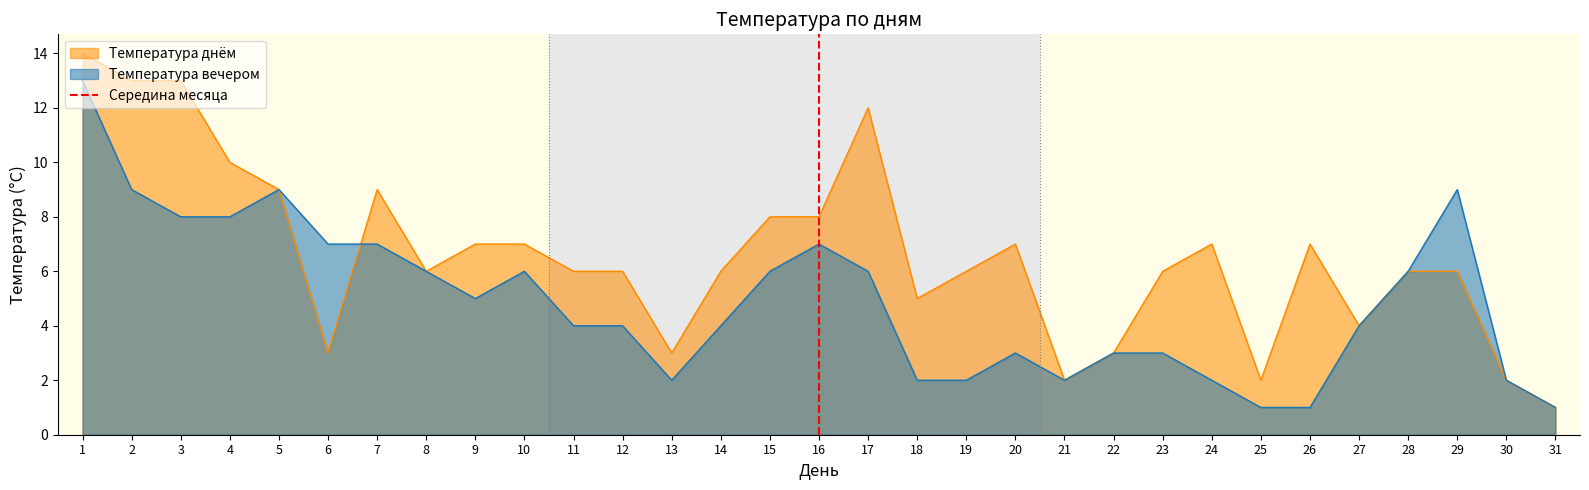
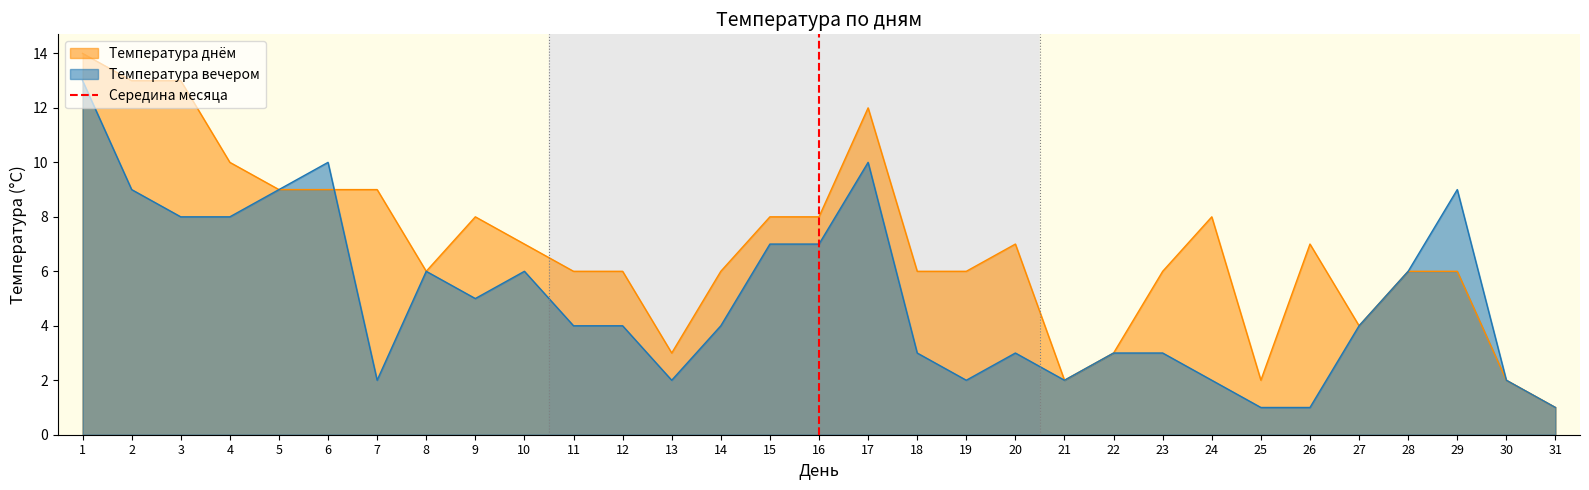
  {
    "Температура днём": {
      "4": 10,
-     "6": 3,
+     "6": 9,
      "7": 9,
-     "9": 7,
+     "9": 8,
      "10": 7,
      "11": 6,
      "12": 6,
      "13": 3,
      "14": 6,
      "15": 8,
      "16": 8,
      "17": 12,
-     "18": 5,
+     "18": 6,
      "19": 6,
      "20": 7,
      "23": 6,
-     "24": 7,
+     "24": 8,
      "25": 2,
      "26": 7,
      "29": 6
    },
    "Температура вечером": {
      "2": 9,
      "3": 8,
      "4": 8,
-     "6": 7,
-     "7": 7,
+     "6": 10,
+     "7": 2,
      "9": 5,
      "10": 6,
      "11": 4,
      "12": 4,
      "13": 2,
      "14": 4,
-     "15": 6,
+     "15": 7,
      "16": 7,
-     "17": 6,
-     "18": 2,
+     "17": 10,
+     "18": 3,
      "19": 2,
      "20": 3,
      "23": 3,
      "24": 2,
      "25": 1,
      "26": 1,
      "29": 9
    }
  }
